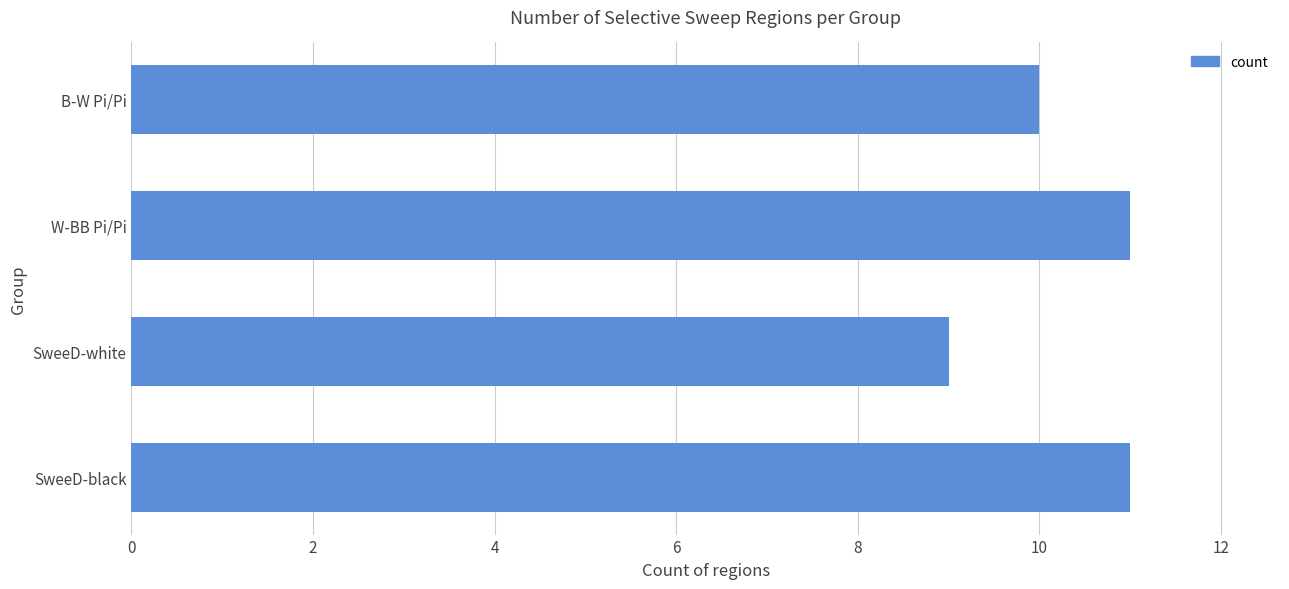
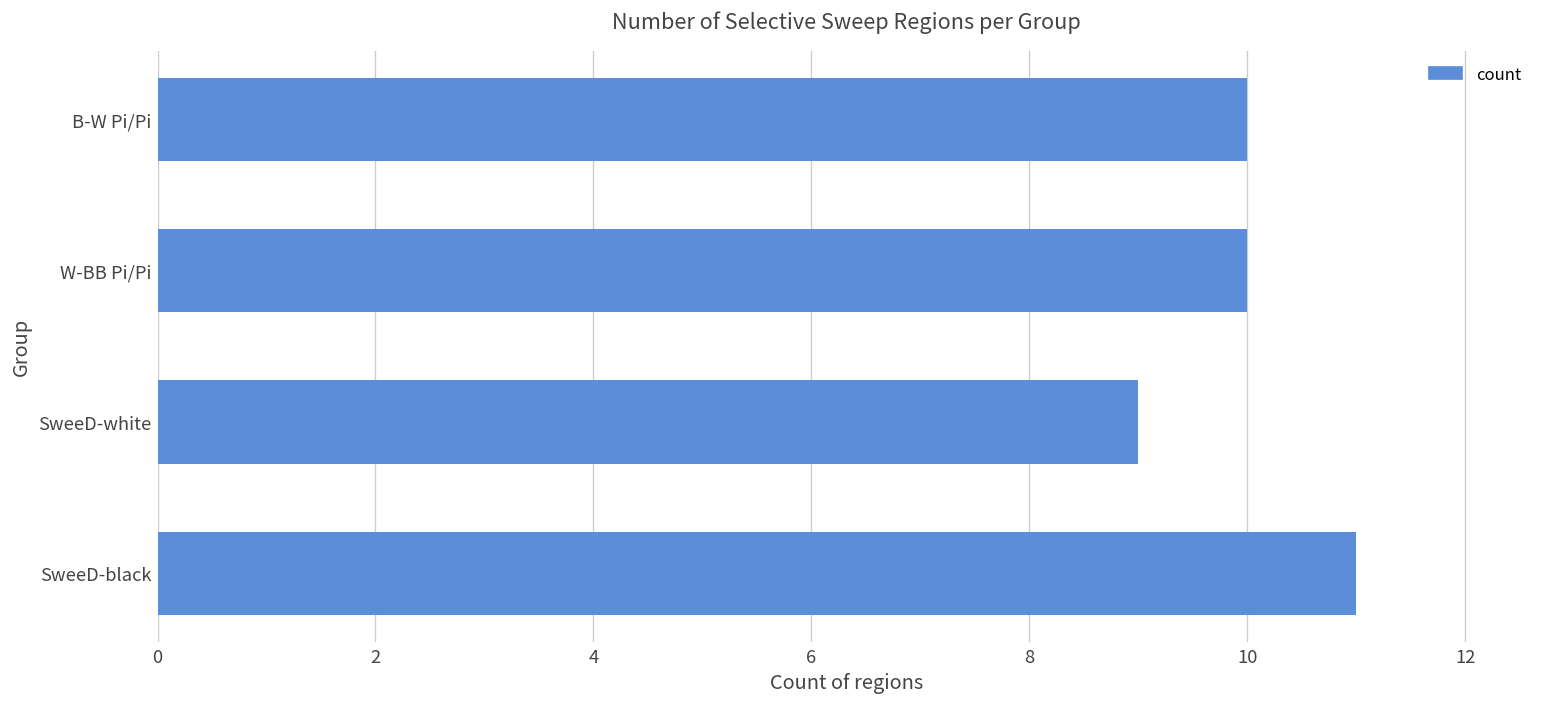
  {
    "B-W Pi/Pi": 10,
-   "W-BB Pi/Pi": 11,
+   "W-BB Pi/Pi": 10,
    "SweeD-white": 9,
    "SweeD-black": 11
  }
